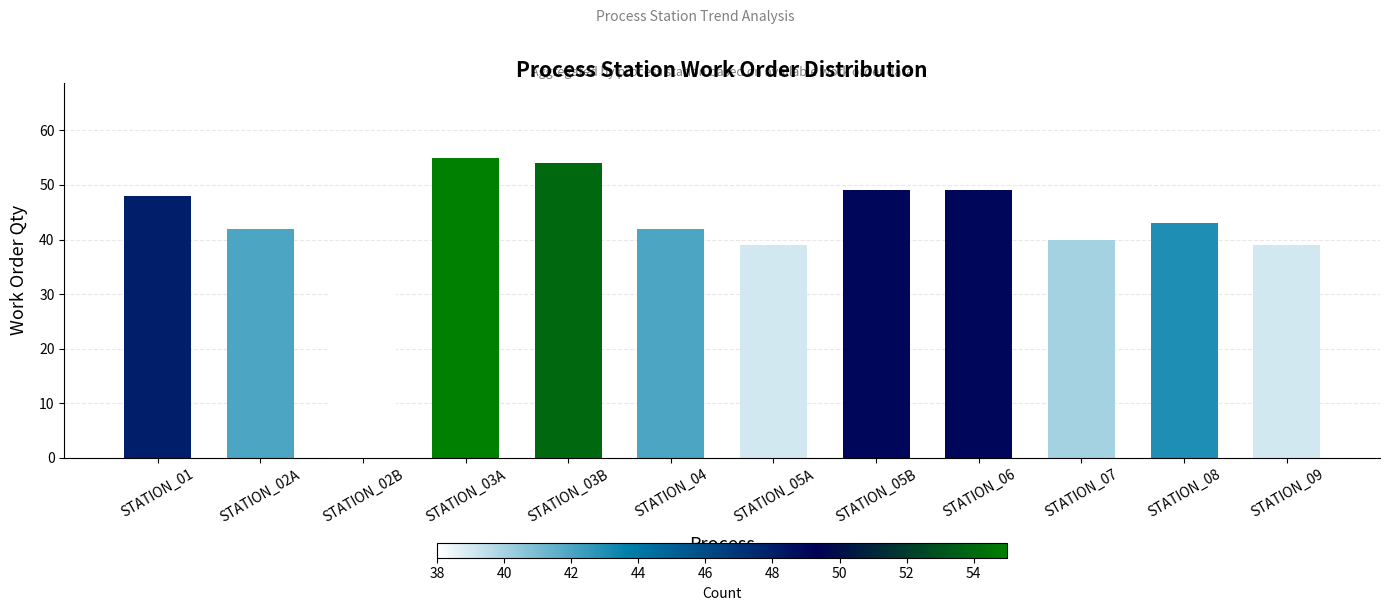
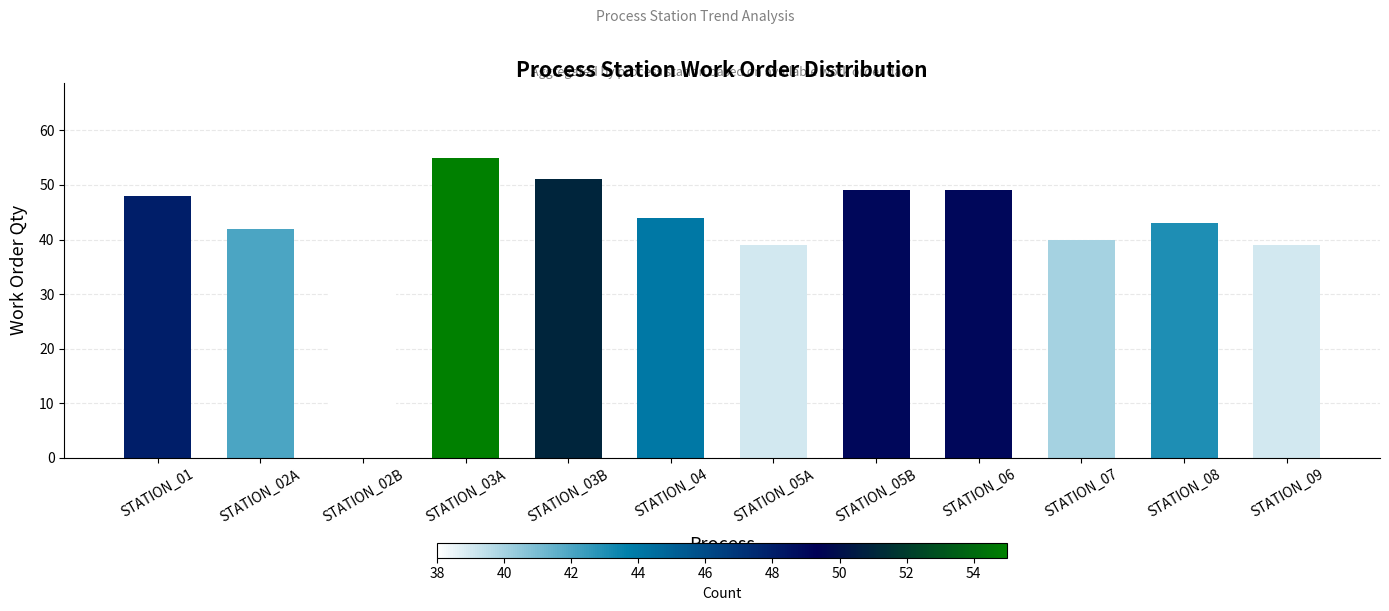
  {
    "STATION_01": 48,
    "STATION_02A": 42,
    "STATION_02B": 38,
    "STATION_03A": 55,
-   "STATION_03B": 54,
-   "STATION_04": 42,
+   "STATION_03B": 51,
+   "STATION_04": 44,
    "STATION_05A": 39,
    "STATION_05B": 49,
    "STATION_06": 49,
    "STATION_07": 40,
    "STATION_08": 43,
    "STATION_09": 39
  }
